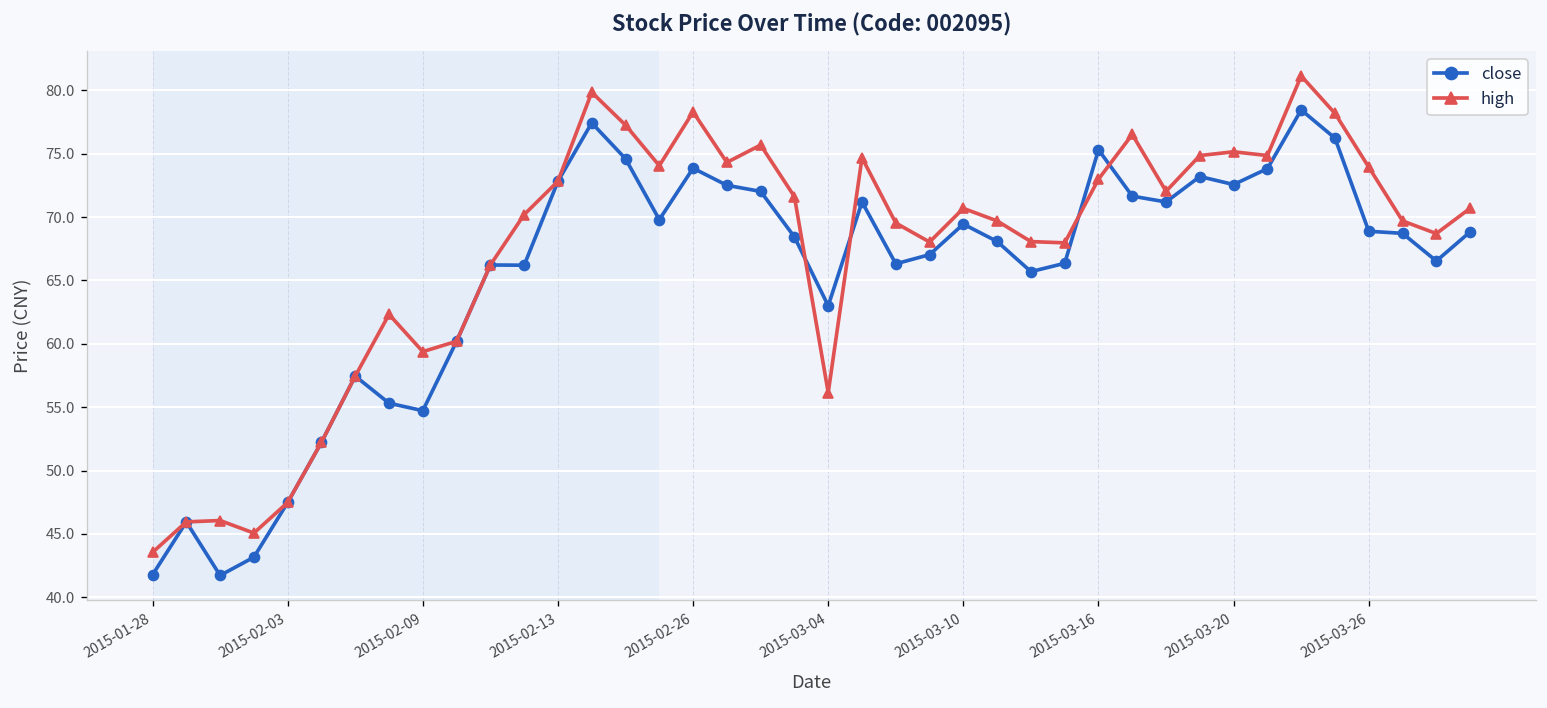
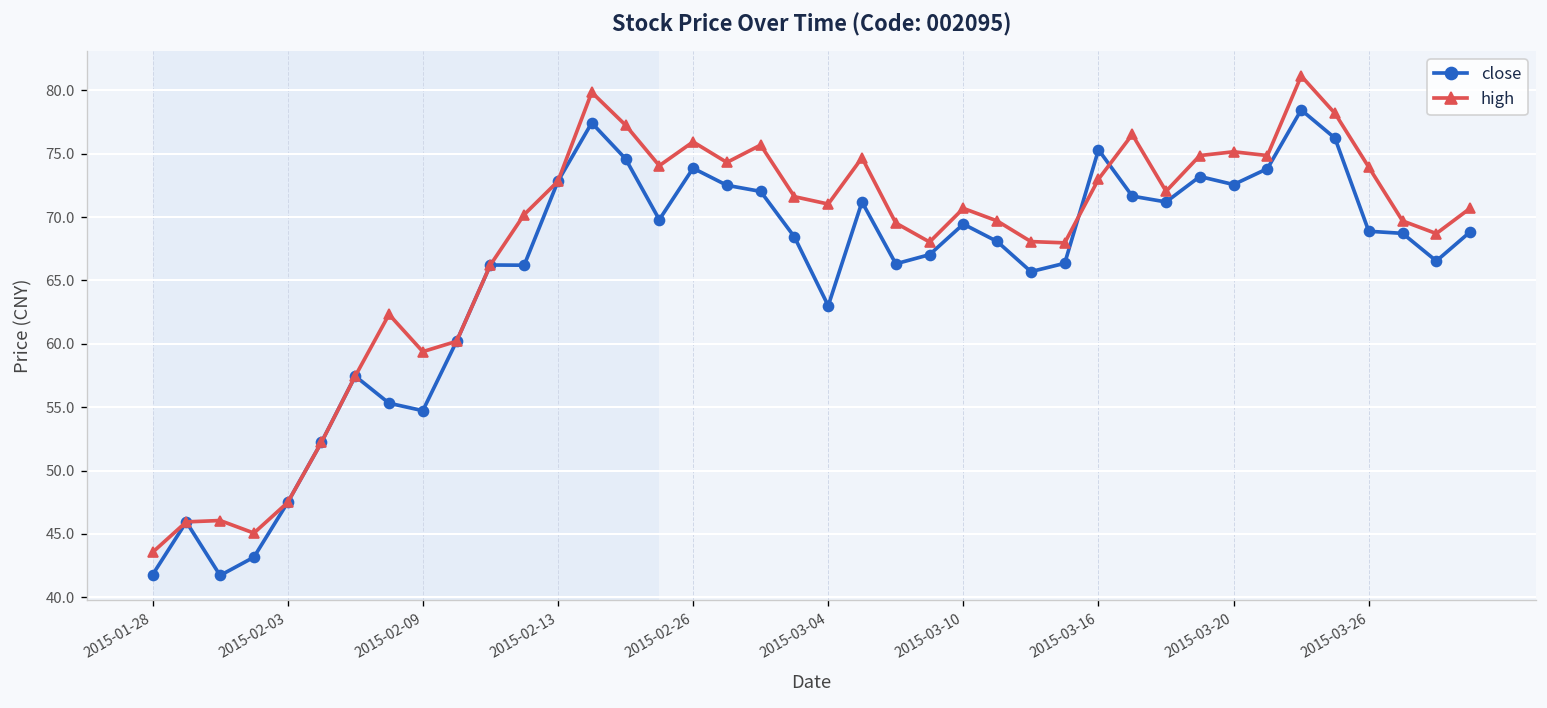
  {
    "close": {
      "2015-01-28": 41.8,
      "2015-02-09": 54.7,
      "2015-02-26": 73.9,
      "2015-03-04": 63.0,
      "2015-03-10": 69.4,
      "2015-03-16": 75.3,
      "2015-03-20": 72.6,
      "2015-03-26": 68.9
    },
    "high": {
      "2015-01-28": 43.5,
      "2015-02-09": 59.4,
-     "2015-02-26": 78.3,
-     "2015-03-04": 56.1,
+     "2015-02-26": 75.9,
+     "2015-03-04": 71.0,
      "2015-03-10": 70.7,
      "2015-03-16": 73.0,
      "2015-03-20": 75.1,
      "2015-03-26": 73.9
    }
  }
